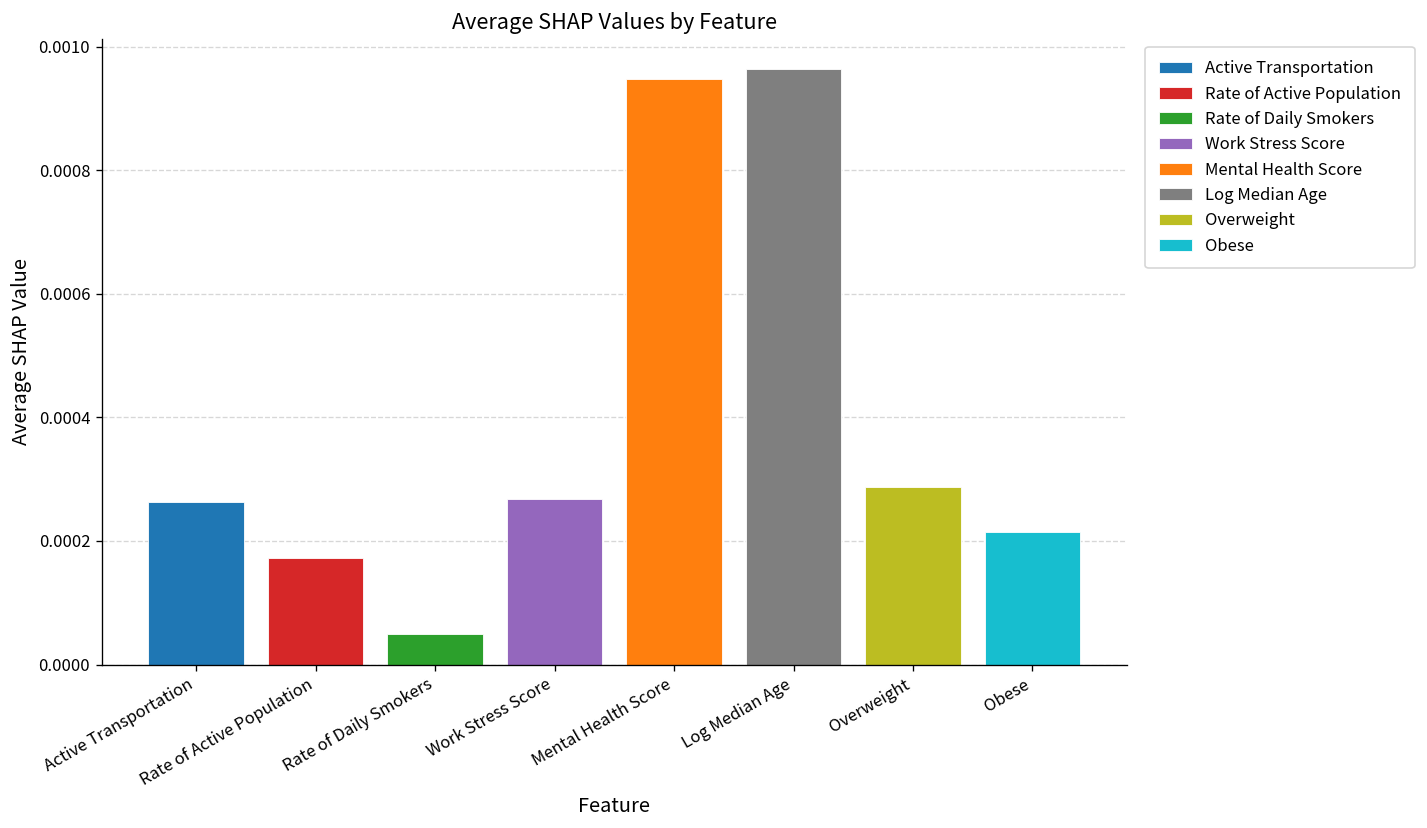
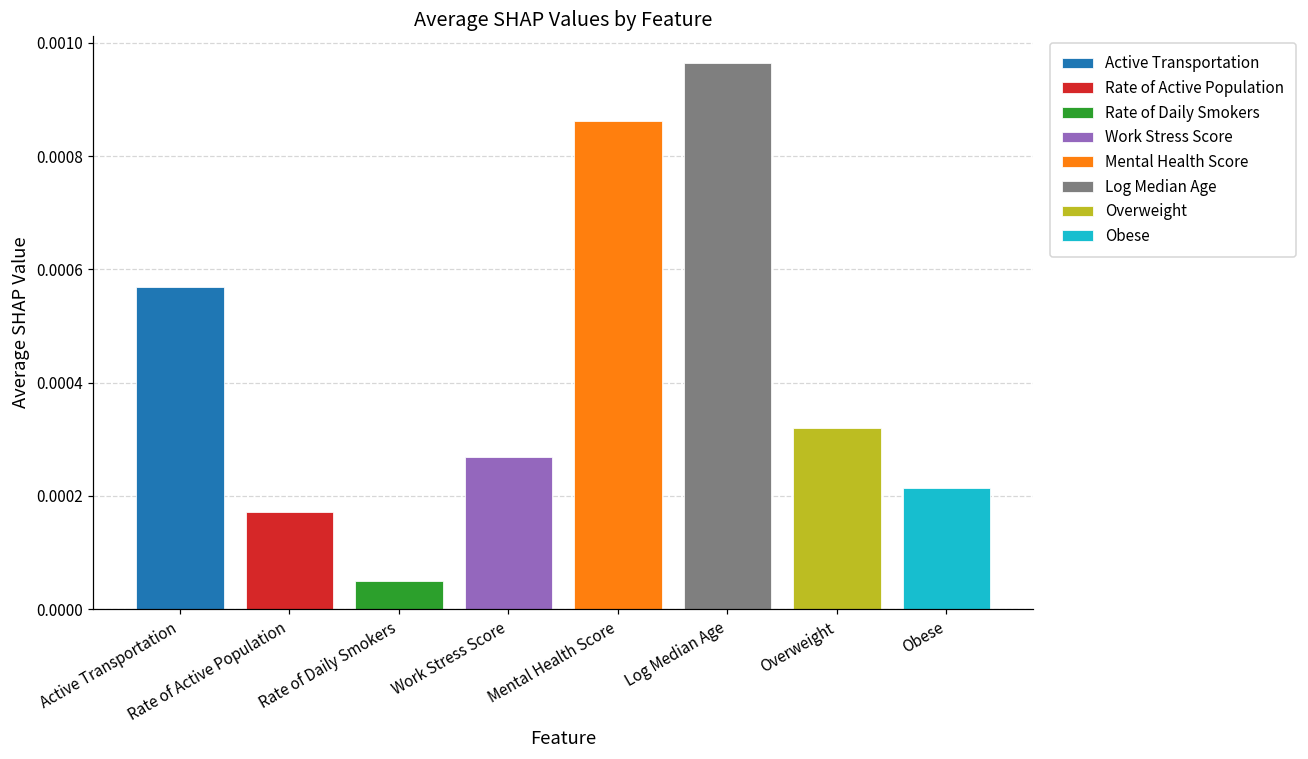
  {
-   "Active Transportation": 0.00026,
+   "Active Transportation": 0.00057,
    "Rate of Active Population": 0.00017,
    "Rate of Daily Smokers": 0.00005,
    "Work Stress Score": 0.00027,
-   "Mental Health Score": 0.00095,
+   "Mental Health Score": 0.00086,
    "Log Median Age": 0.00096,
-   "Overweight": 0.00029,
+   "Overweight": 0.00032,
    "Obese": 0.00021
  }
